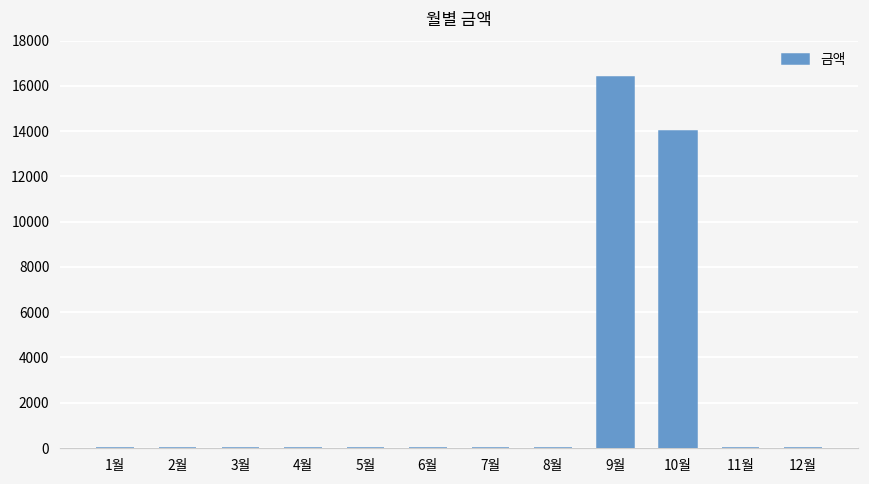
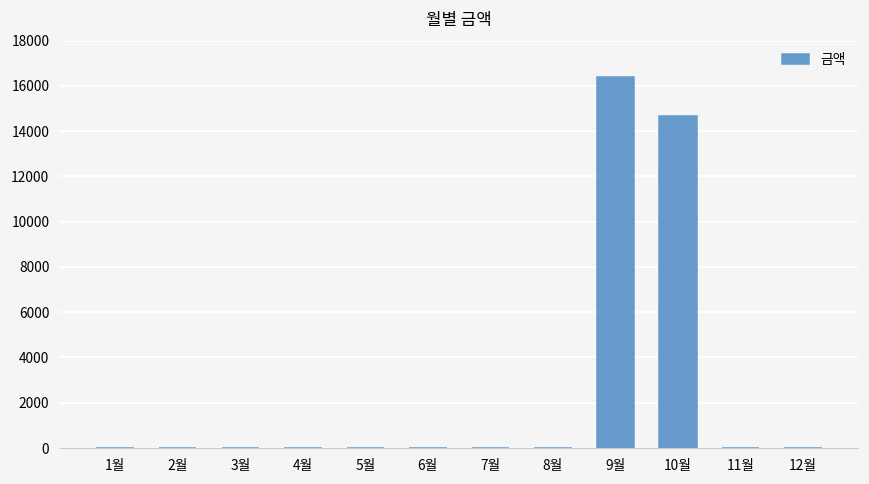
  {
    "1월": 0,
    "2월": 0,
    "3월": 0,
    "4월": 0,
    "5월": 0,
    "6월": 0,
    "7월": 0,
    "8월": 0,
    "9월": 16400,
-   "10월": 14000,
+   "10월": 14700,
    "11월": 0,
    "12월": 0
  }
